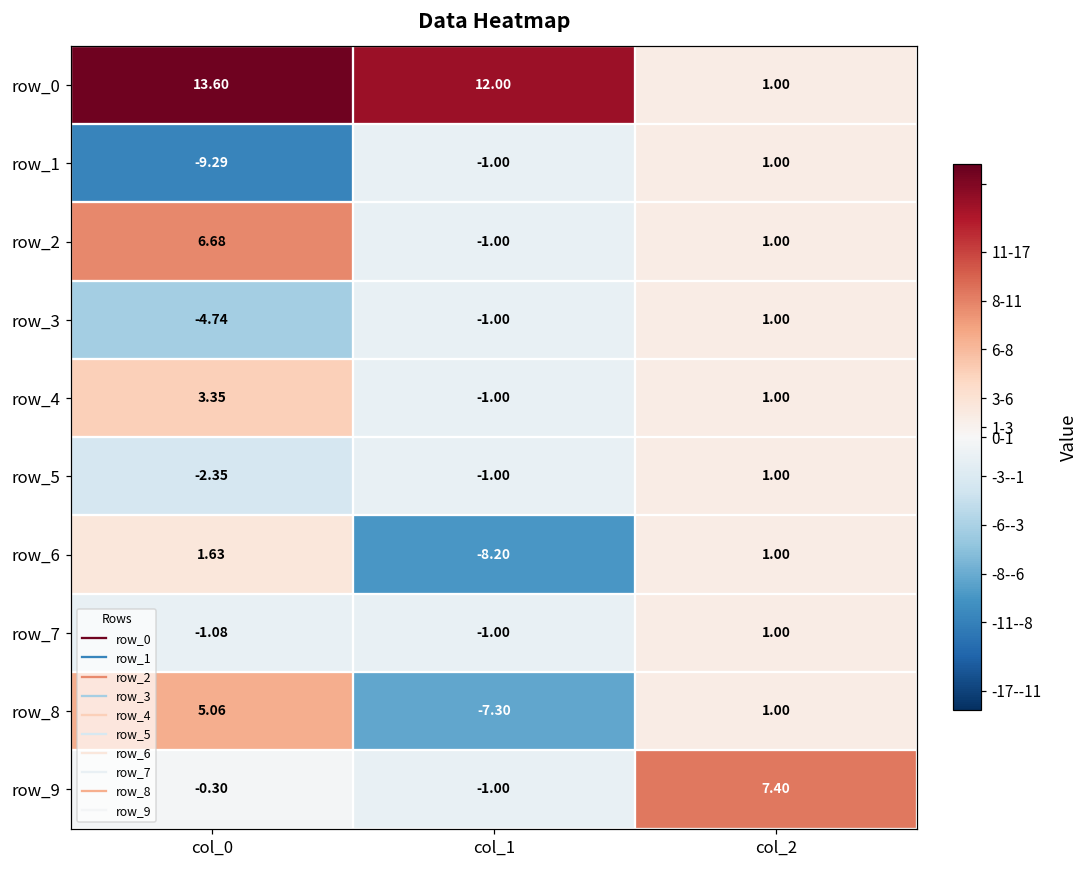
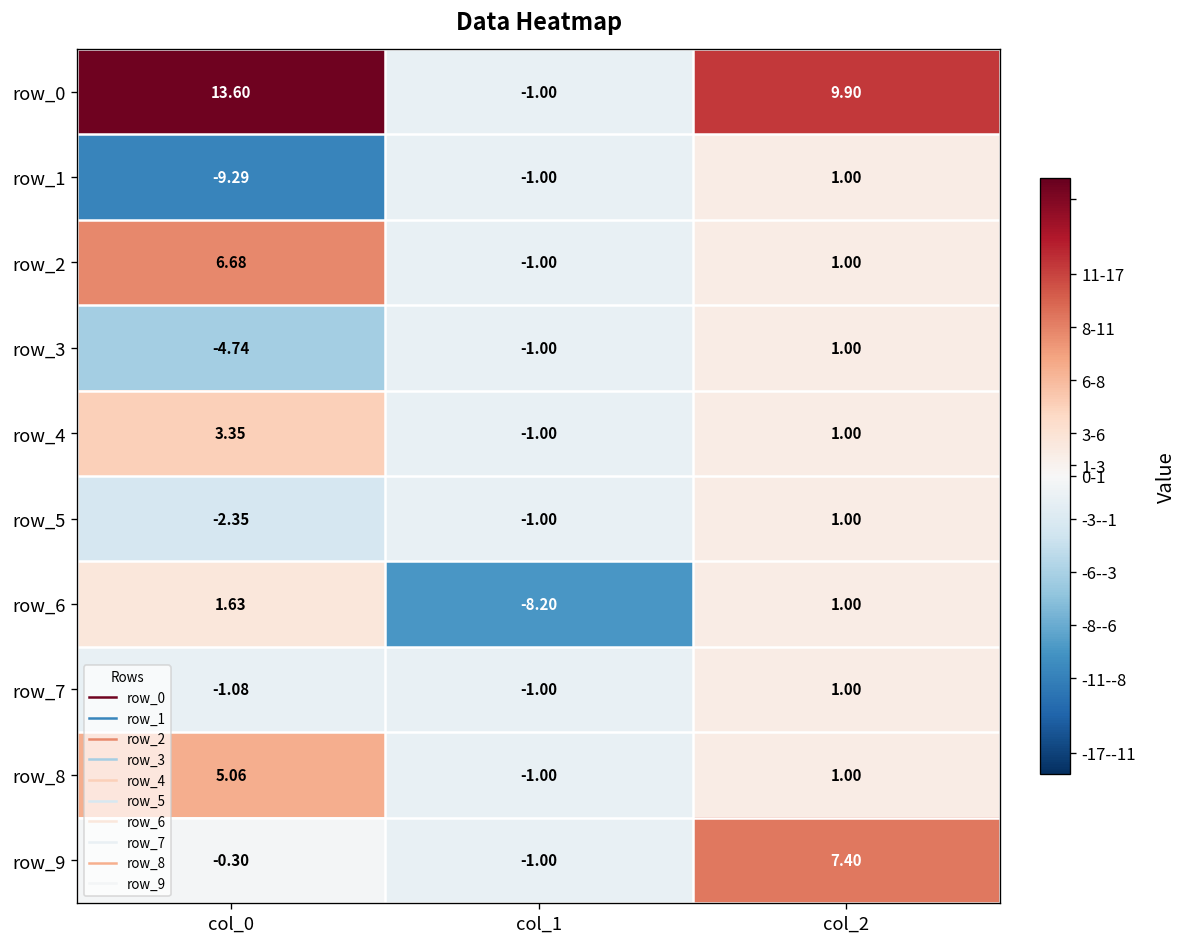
  {
    "row_0": {
      "col_0": 13.60,
-     "col_1": 12.00,
-     "col_2": 1.00
+     "col_1": -1.00,
+     "col_2": 9.90
    },
    "row_1": {
      "col_0": -9.29,
      "col_1": -1.00,
      "col_2": 1.00
    },
    "row_2": {
      "col_0": 6.68,
      "col_1": -1.00,
      "col_2": 1.00
    },
    "row_3": {
      "col_0": -4.74,
      "col_1": -1.00,
      "col_2": 1.00
    },
    "row_4": {
      "col_0": 3.35,
      "col_1": -1.00,
      "col_2": 1.00
    },
    "row_5": {
      "col_0": -2.35,
      "col_1": -1.00,
      "col_2": 1.00
    },
    "row_6": {
      "col_0": 1.63,
      "col_1": -8.20,
      "col_2": 1.00
    },
    "row_7": {
      "col_0": -1.08,
      "col_1": -1.00,
      "col_2": 1.00
    },
    "row_8": {
      "col_0": 5.06,
-     "col_1": -7.30,
+     "col_1": -1.00,
      "col_2": 1.00
    },
    "row_9": {
      "col_0": -0.30,
      "col_1": -1.00,
      "col_2": 7.40
    }
  }
